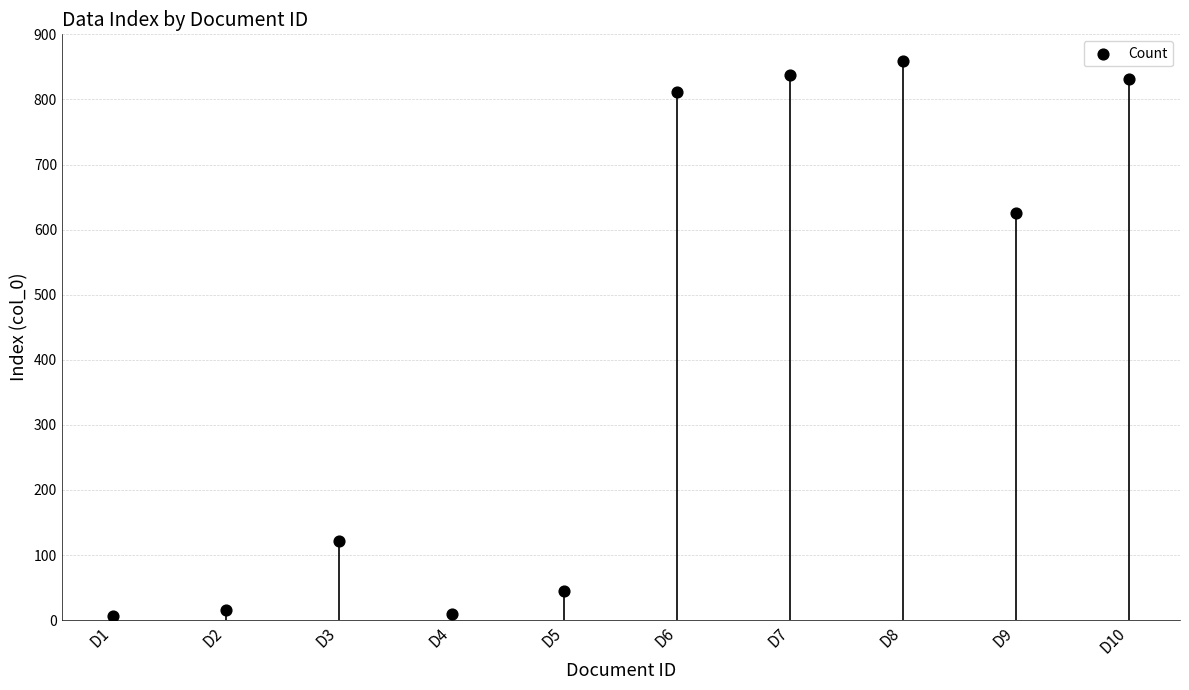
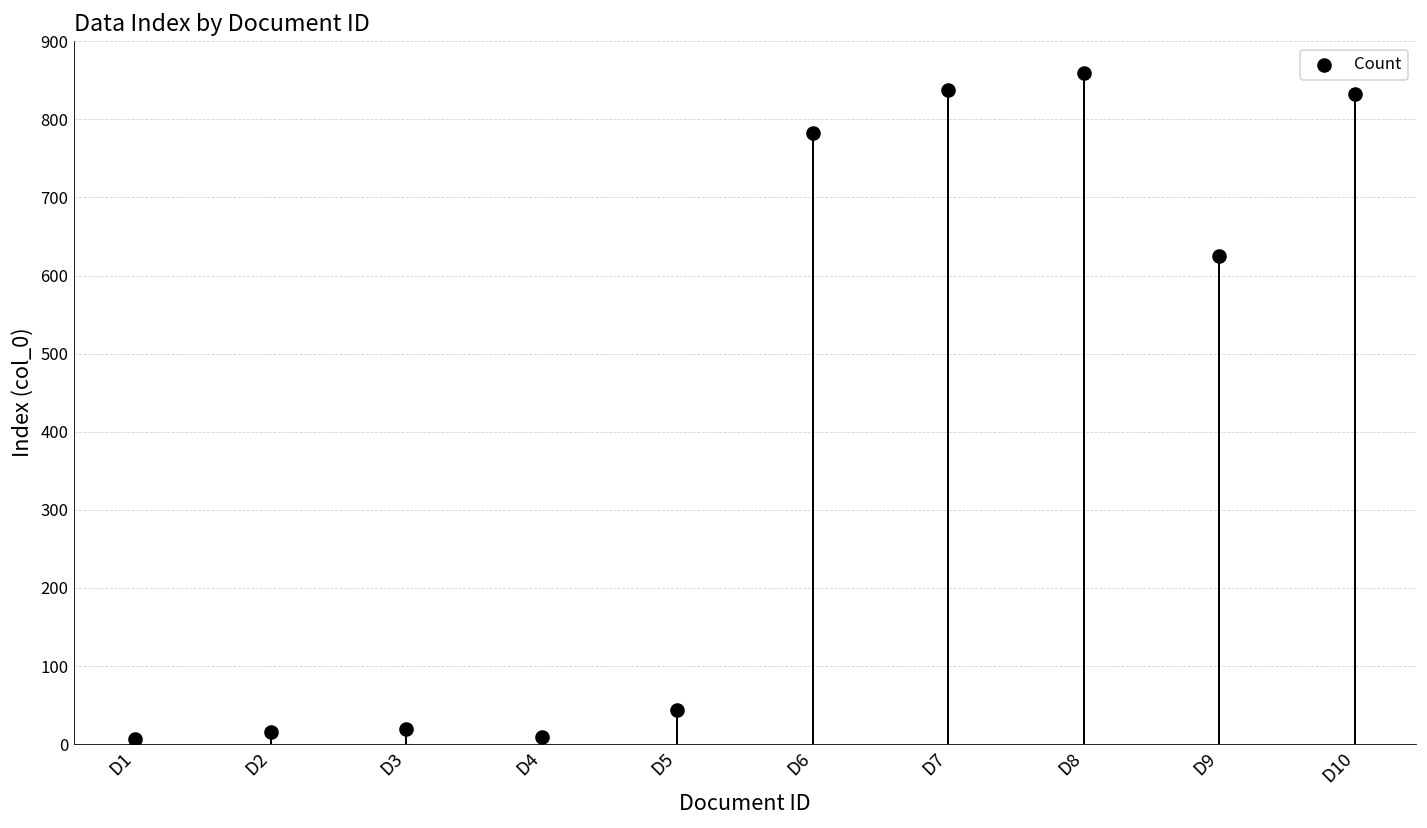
  {
-   "D3": 120,
-   "D6": 810
+   "D3": 20,
+   "D6": 780
  }
